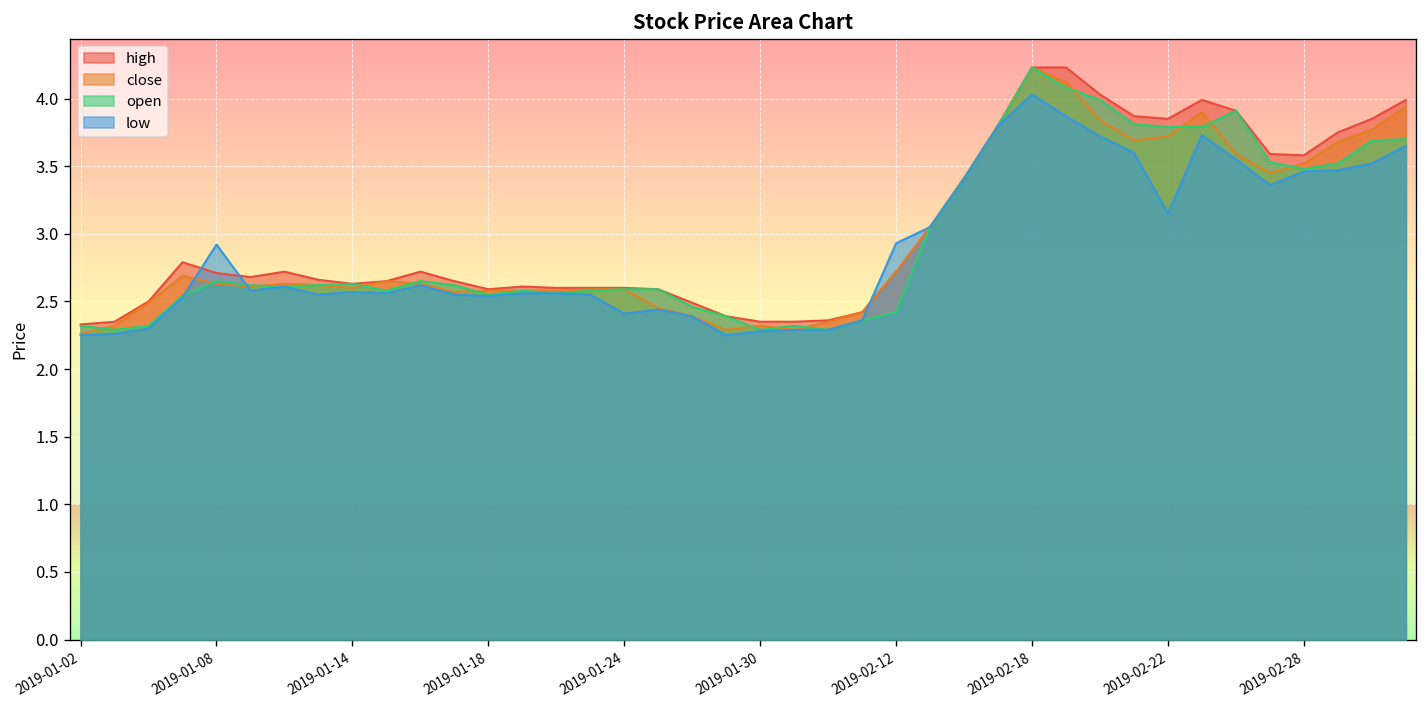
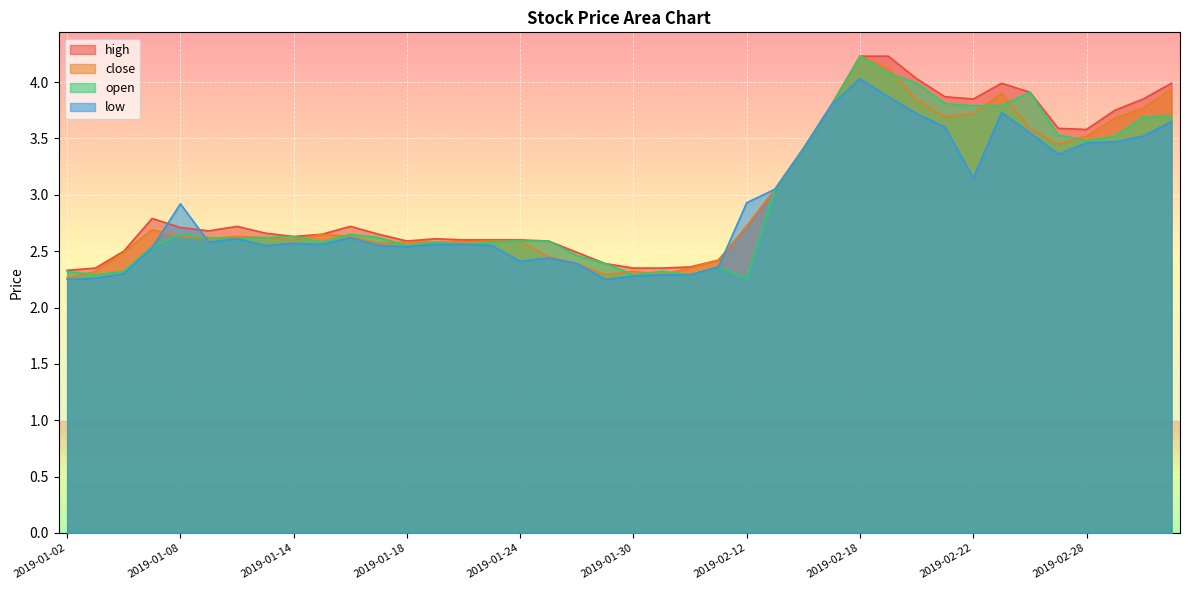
  {
    "open": {
-     "2019-02-12": 2.42,
+     "2019-02-12": 2.26,
      "2019-02-22": 3.79
    },
    "low": {
      "2019-01-08": 2.92,
      "2019-01-14": 2.57,
      "2019-01-24": 2.41,
      "2019-02-12": 2.93,
      "2019-02-18": 4.03,
      "2019-02-22": 3.15
    }
  }
